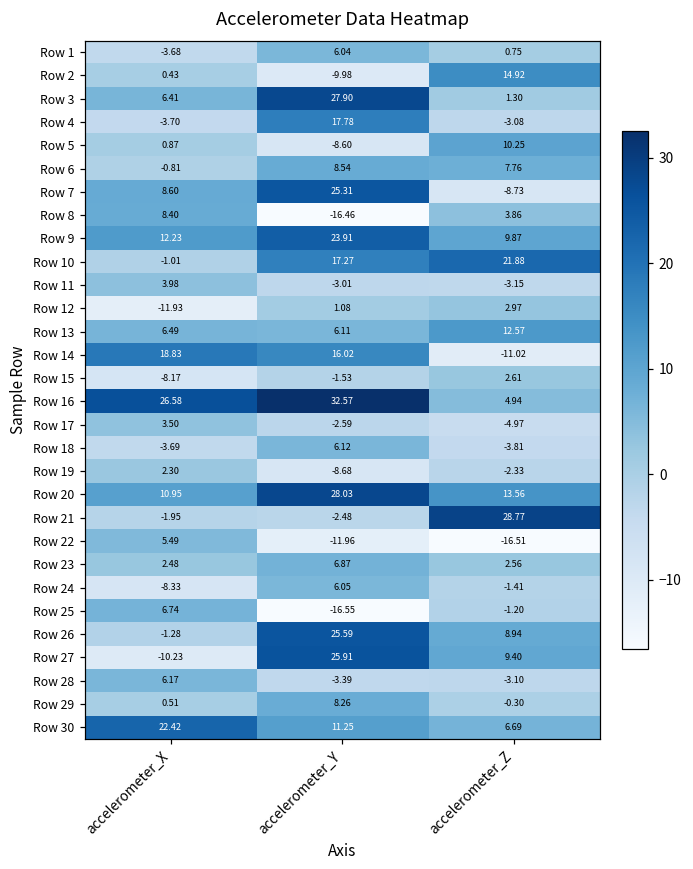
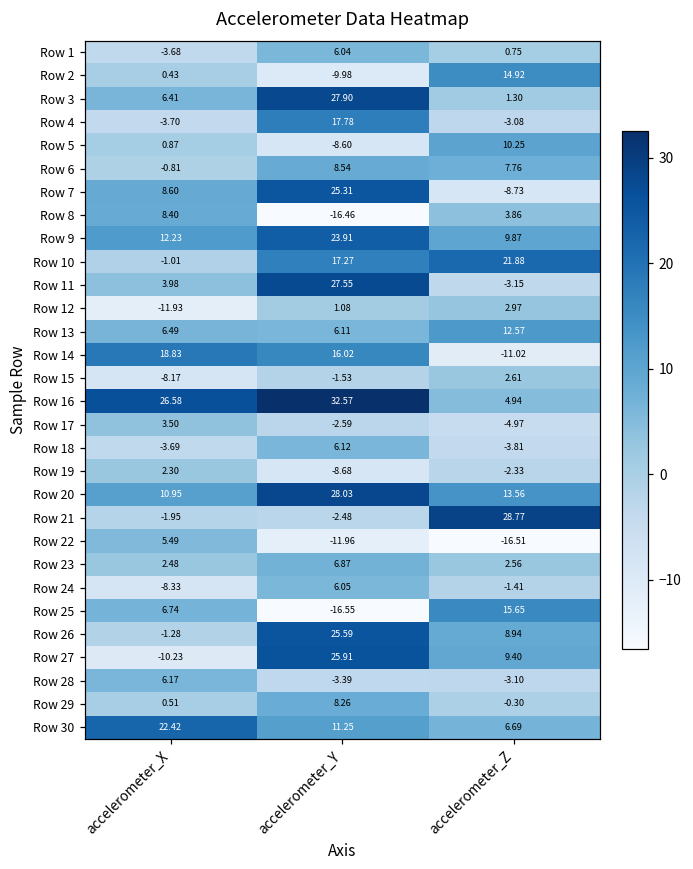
  {
    "Row 1": {
      "accelerometer_X": -3.68,
      "accelerometer_Y": 6.04,
      "accelerometer_Z": 0.75
    },
    "Row 2": {
      "accelerometer_X": 0.43,
      "accelerometer_Y": -9.98,
      "accelerometer_Z": 14.92
    },
    "Row 3": {
      "accelerometer_X": 6.41,
      "accelerometer_Y": 27.90,
      "accelerometer_Z": 1.30
    },
    "Row 4": {
      "accelerometer_X": -3.70,
      "accelerometer_Y": 17.78,
      "accelerometer_Z": -3.08
    },
    "Row 5": {
      "accelerometer_X": 0.87,
      "accelerometer_Y": -8.60,
      "accelerometer_Z": 10.25
    },
    "Row 6": {
      "accelerometer_X": -0.81,
      "accelerometer_Y": 8.54,
      "accelerometer_Z": 7.76
    },
    "Row 7": {
      "accelerometer_X": 8.60,
      "accelerometer_Y": 25.31,
      "accelerometer_Z": -8.73
    },
    "Row 8": {
      "accelerometer_X": 8.40,
      "accelerometer_Y": -16.46,
      "accelerometer_Z": 3.86
    },
    "Row 9": {
      "accelerometer_X": 12.23,
      "accelerometer_Y": 23.91,
      "accelerometer_Z": 9.87
    },
    "Row 10": {
      "accelerometer_X": -1.01,
      "accelerometer_Y": 17.27,
      "accelerometer_Z": 21.88
    },
    "Row 11": {
      "accelerometer_X": 3.98,
-     "accelerometer_Y": -3.01,
+     "accelerometer_Y": 27.55,
      "accelerometer_Z": -3.15
    },
    "Row 12": {
      "accelerometer_X": -11.93,
      "accelerometer_Y": 1.08,
      "accelerometer_Z": 2.97
    },
    "Row 13": {
      "accelerometer_X": 6.49,
      "accelerometer_Y": 6.11,
      "accelerometer_Z": 12.57
    },
    "Row 14": {
      "accelerometer_X": 18.83,
      "accelerometer_Y": 16.02,
      "accelerometer_Z": -11.02
    },
    "Row 15": {
      "accelerometer_X": -8.17,
      "accelerometer_Y": -1.53,
      "accelerometer_Z": 2.61
    },
    "Row 16": {
      "accelerometer_X": 26.58,
      "accelerometer_Y": 32.57,
      "accelerometer_Z": 4.94
    },
    "Row 17": {
      "accelerometer_X": 3.50,
      "accelerometer_Y": -2.59,
      "accelerometer_Z": -4.97
    },
    "Row 18": {
      "accelerometer_X": -3.69,
      "accelerometer_Y": 6.12,
      "accelerometer_Z": -3.81
    },
    "Row 19": {
      "accelerometer_X": 2.30,
      "accelerometer_Y": -8.68,
      "accelerometer_Z": -2.33
    },
    "Row 20": {
      "accelerometer_X": 10.95,
      "accelerometer_Y": 28.03,
      "accelerometer_Z": 13.56
    },
    "Row 21": {
      "accelerometer_X": -1.95,
      "accelerometer_Y": -2.48,
      "accelerometer_Z": 28.77
    },
    "Row 22": {
      "accelerometer_X": 5.49,
      "accelerometer_Y": -11.96,
      "accelerometer_Z": -16.51
    },
    "Row 23": {
      "accelerometer_X": 2.48,
      "accelerometer_Y": 6.87,
      "accelerometer_Z": 2.56
    },
    "Row 24": {
      "accelerometer_X": -8.33,
      "accelerometer_Y": 6.05,
      "accelerometer_Z": -1.41
    },
    "Row 25": {
      "accelerometer_X": 6.74,
      "accelerometer_Y": -16.55,
-     "accelerometer_Z": -1.20
+     "accelerometer_Z": 15.65
    },
    "Row 26": {
      "accelerometer_X": -1.28,
      "accelerometer_Y": 25.59,
      "accelerometer_Z": 8.94
    },
    "Row 27": {
      "accelerometer_X": -10.23,
      "accelerometer_Y": 25.91,
      "accelerometer_Z": 9.40
    },
    "Row 28": {
      "accelerometer_X": 6.17,
      "accelerometer_Y": -3.39,
      "accelerometer_Z": -3.10
    },
    "Row 29": {
      "accelerometer_X": 0.51,
      "accelerometer_Y": 8.26,
      "accelerometer_Z": -0.30
    },
    "Row 30": {
      "accelerometer_X": 22.42,
      "accelerometer_Y": 11.25,
      "accelerometer_Z": 6.69
    }
  }
